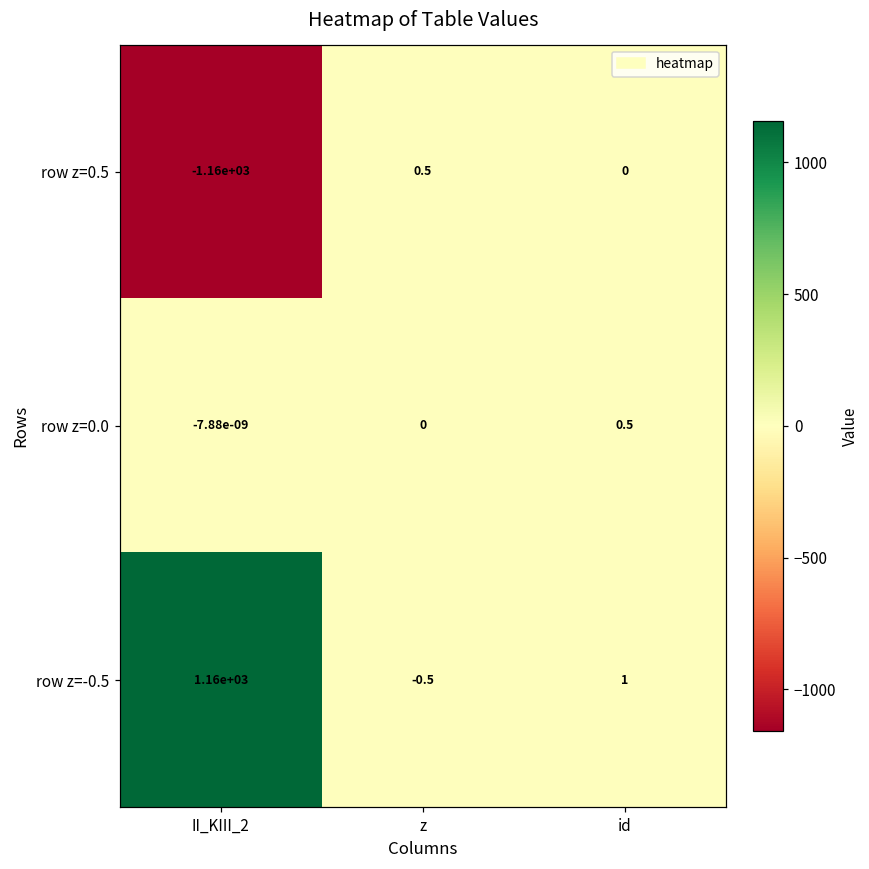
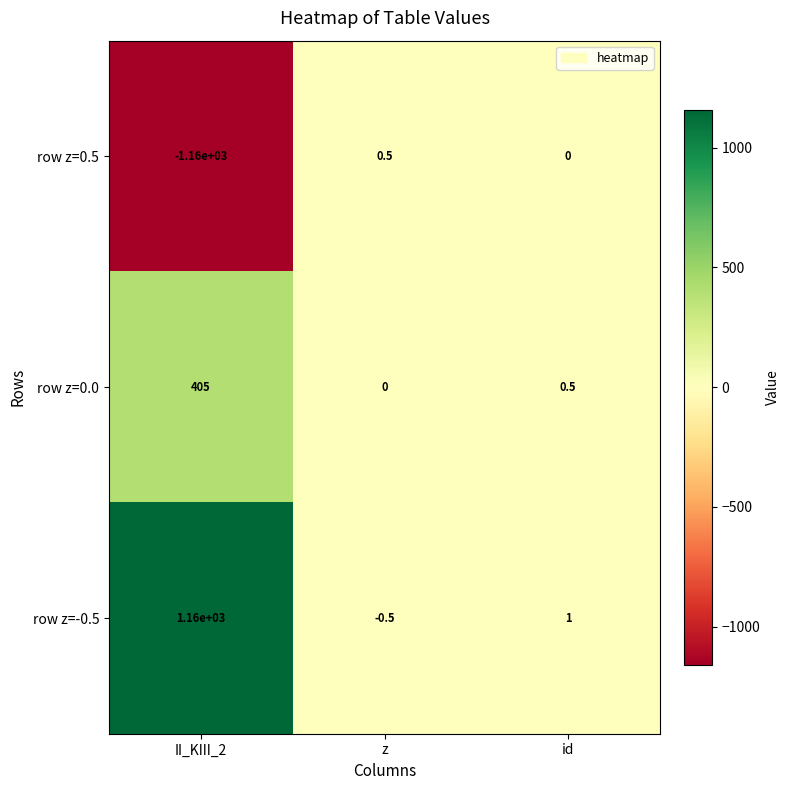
  {
    "row z=0.5": {
      "II_KIII_2": "-1.16e+03",
      "z": "0.5",
      "id": "0"
    },
    "row z=0.0": {
-     "II_KIII_2": "-7.88e-09",
+     "II_KIII_2": "405",
      "z": "0",
      "id": "0.5"
    },
    "row z=-0.5": {
      "II_KIII_2": "1.16e+03",
      "z": "-0.5",
      "id": "1"
    }
  }
